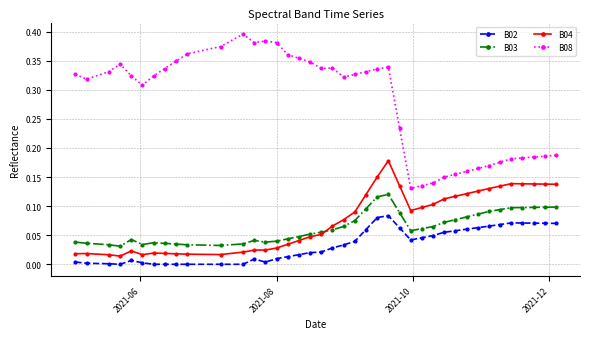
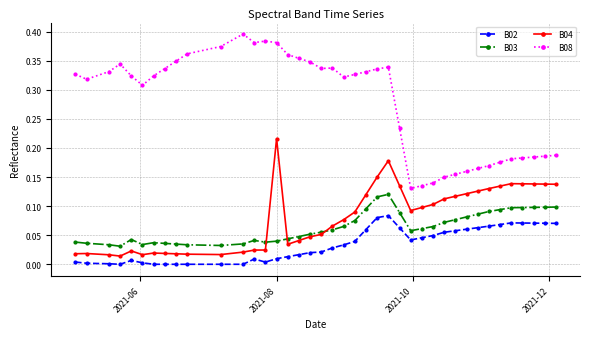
  {
    "B02": {
      "2021-08": 0.01
    },
    "B03": {
      "2021-08": 0.04
    },
    "B04": {
-     "2021-08": 0.03
+     "2021-08": 0.22
    },
    "B08": {
      "2021-08": 0.38
    }
  }
